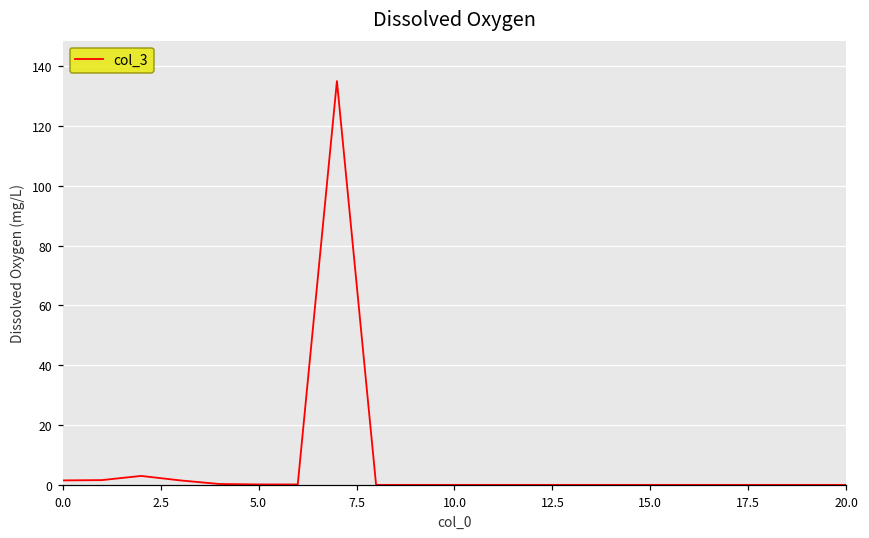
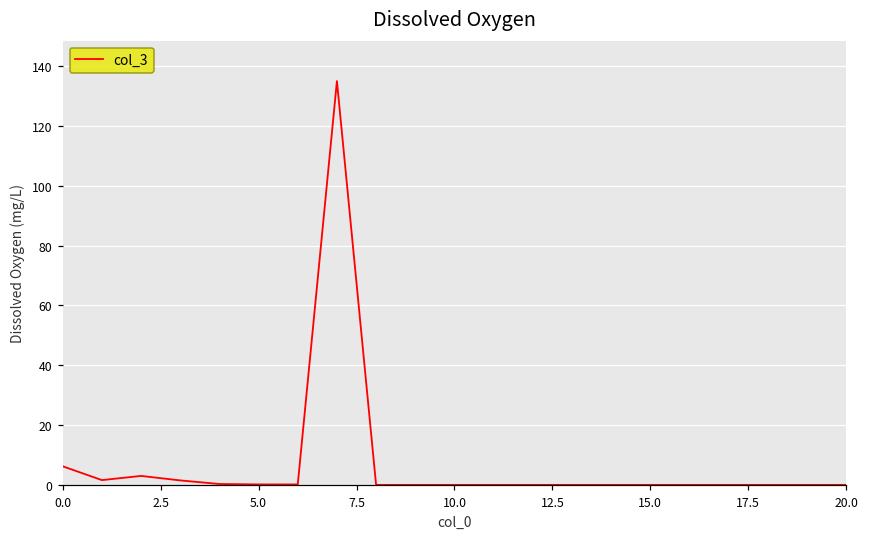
  {
-   "0.0": 2,
+   "0.0": 6,
    "5.0": 0,
    "10.0": 0,
    "15.0": 0,
    "20.0": 0
  }
